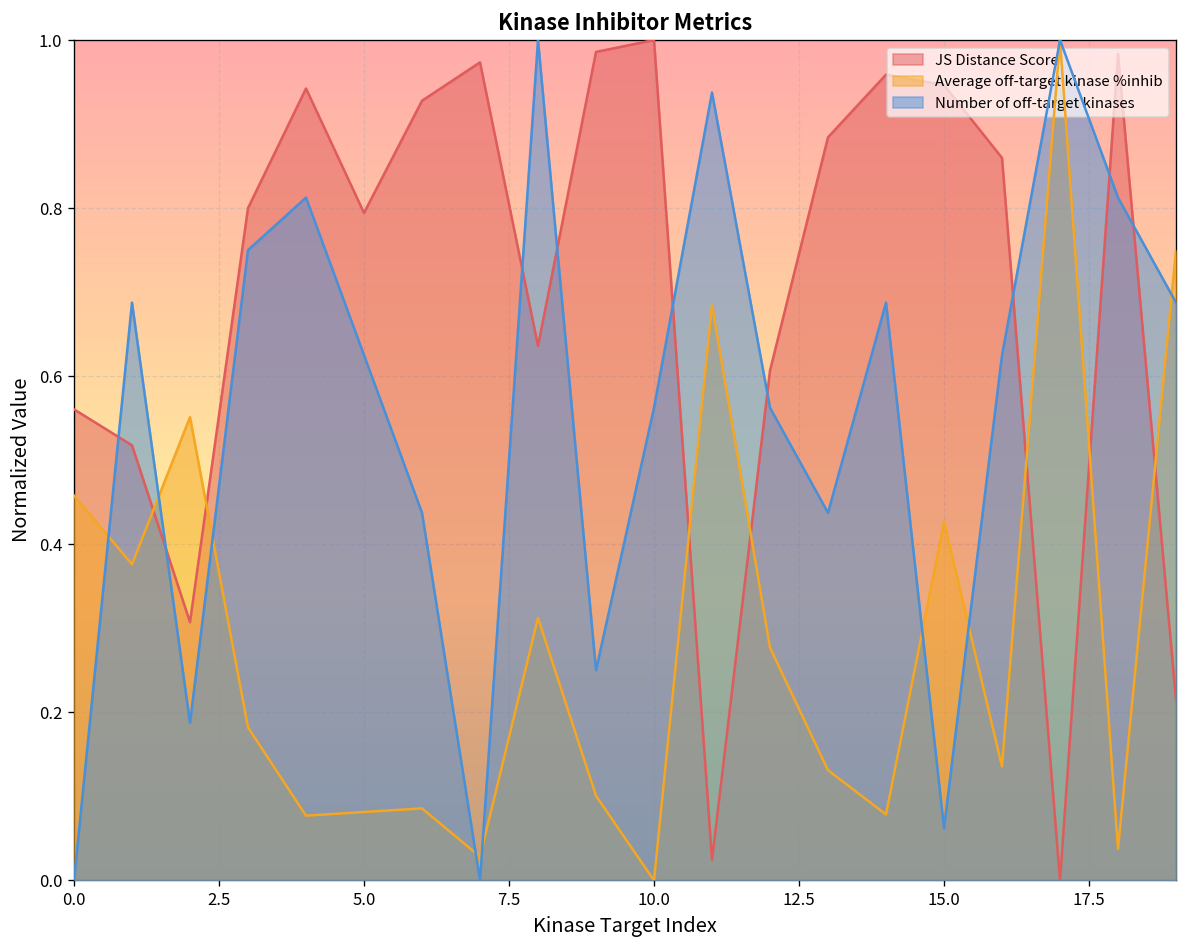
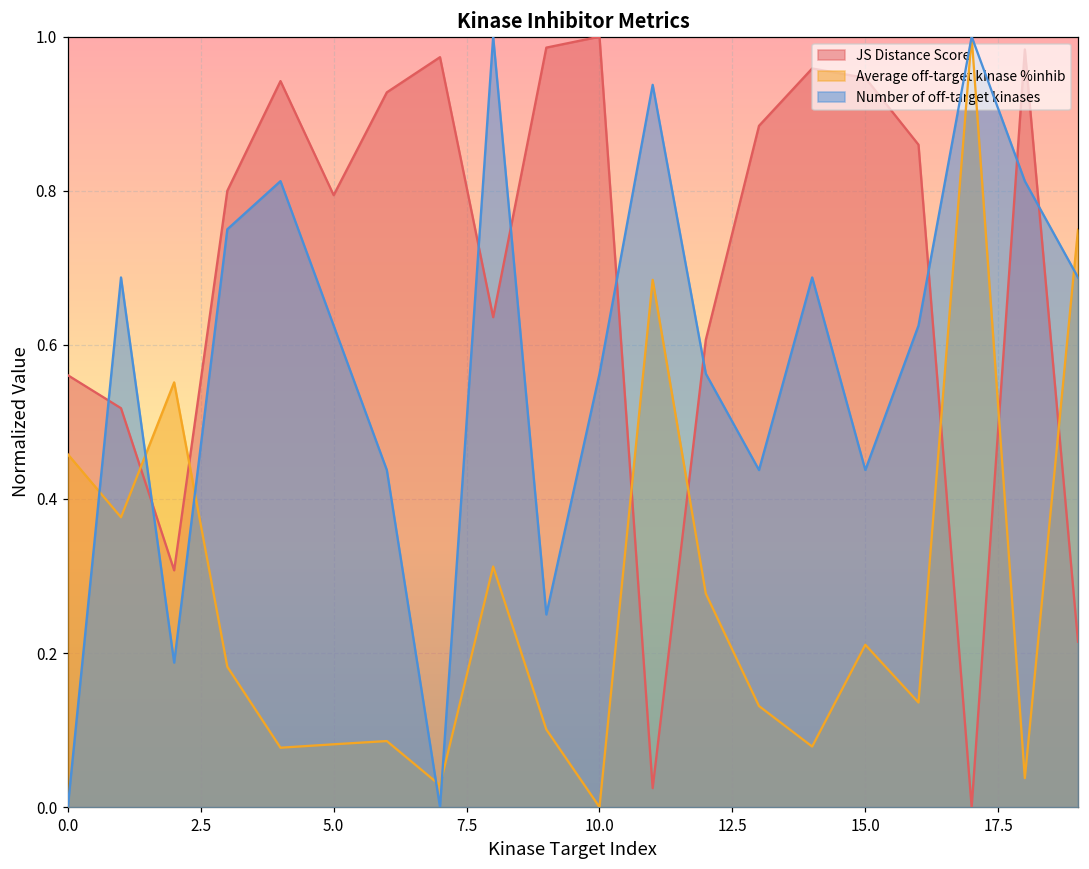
  {
    "JS Distance Score": {
      "0.0": 0.56,
      "5.0": 0.79,
      "10.0": 1.00
    },
    "Average off-target kinase %inhib": {
      "0.0": 0.46,
      "5.0": 0.08,
      "10.0": 0.00,
-     "15.0": 0.43
+     "15.0": 0.21
    },
    "Number of off-target kinases": {
      "0.0": 0.00,
      "5.0": 0.63,
      "10.0": 0.56,
-     "15.0": 0.06
+     "15.0": 0.44
    }
  }
